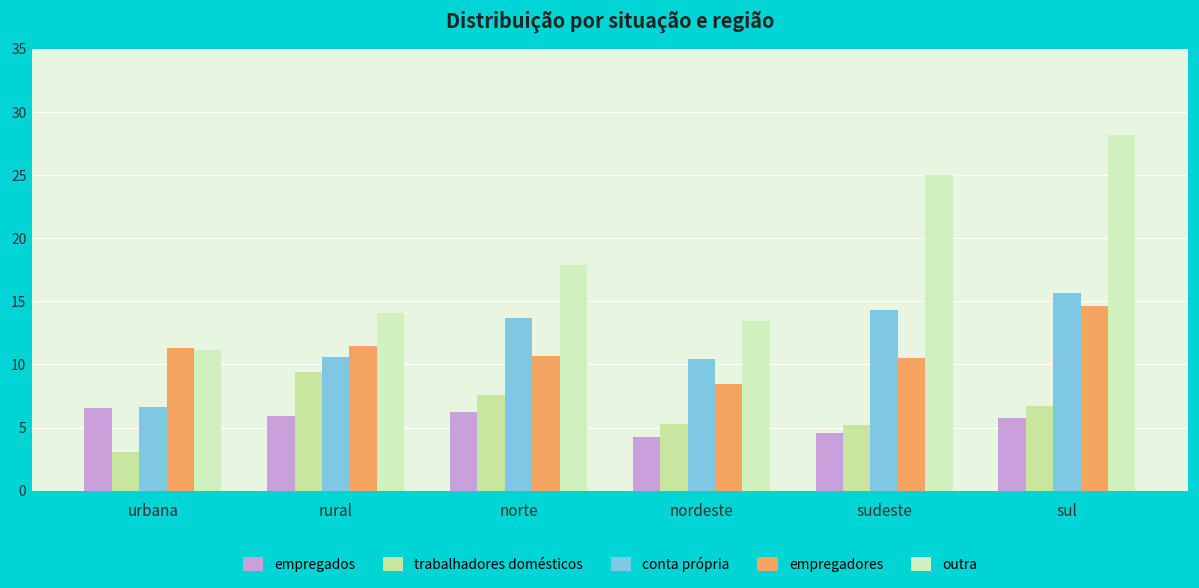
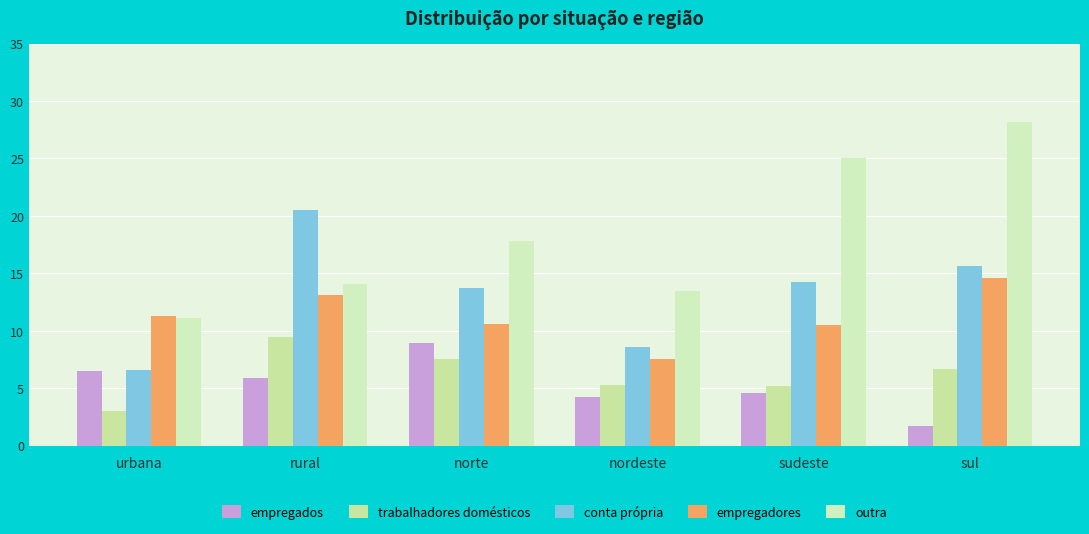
  {
    "empregados": {
      "urbana": 6.5,
      "rural": 5.9,
-     "norte": 6.3,
+     "norte": 8.9,
      "nordeste": 4.2,
      "sudeste": 4.6,
-     "sul": 5.7
+     "sul": 1.7
    },
    "conta própria": {
      "urbana": 6.6,
-     "rural": 10.6,
+     "rural": 20.6,
      "norte": 13.7,
-     "nordeste": 10.4,
+     "nordeste": 8.6,
      "sudeste": 14.3,
      "sul": 15.6
    },
    "empregadores": {
      "urbana": 11.3,
-     "rural": 11.5,
+     "rural": 13.1,
      "norte": 10.6,
-     "nordeste": 8.4,
+     "nordeste": 7.6,
      "sudeste": 10.5,
      "sul": 14.6
    }
  }
